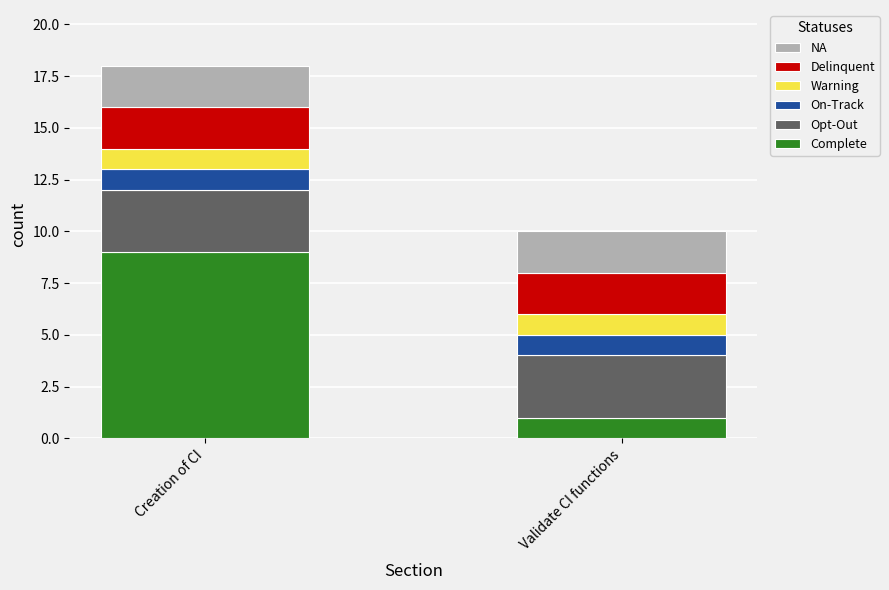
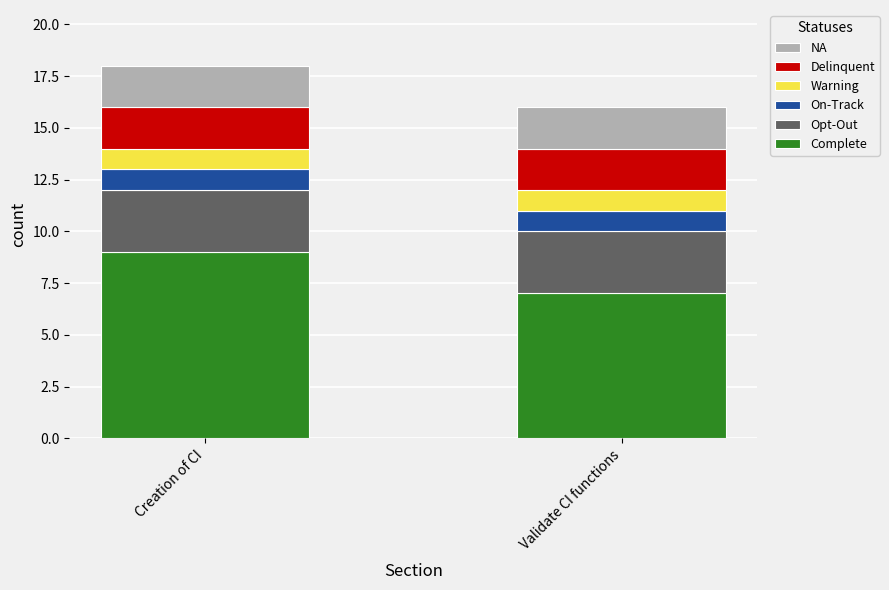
  {
    "Complete": {
      "Creation of CI": 9,
-     "Validate CI functions": 1
+     "Validate CI functions": 7
    },
    "Opt-Out": {
      "Creation of CI": 3,
      "Validate CI functions": 3
    },
    "On-Track": {
      "Creation of CI": 1,
      "Validate CI functions": 1
    },
    "Warning": {
      "Creation of CI": 1,
      "Validate CI functions": 1
    },
    "Delinquent": {
      "Creation of CI": 2,
      "Validate CI functions": 2
    },
    "NA": {
      "Creation of CI": 2,
      "Validate CI functions": 2
    }
  }
